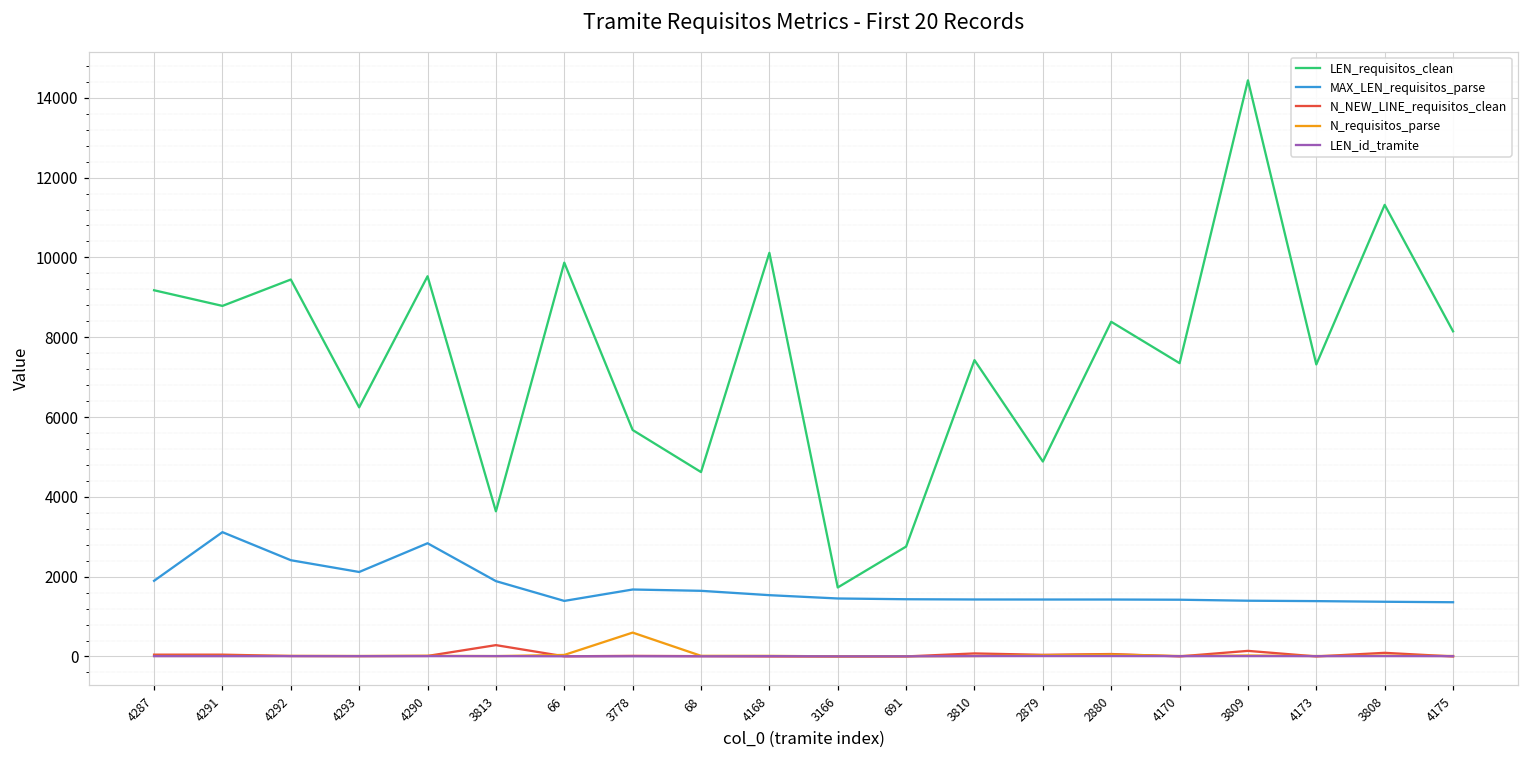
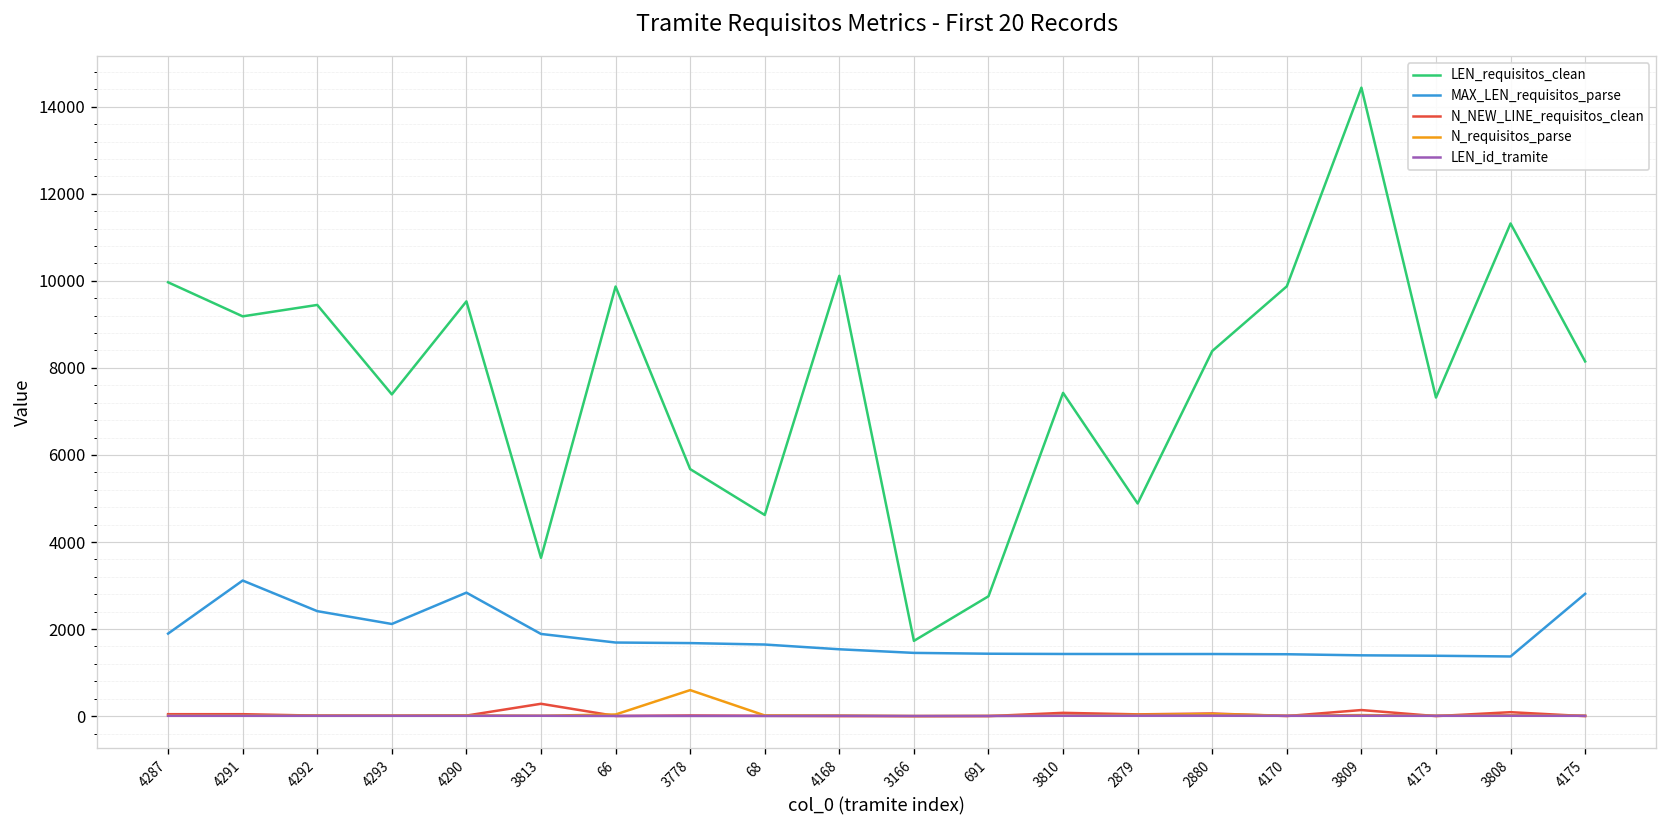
  {
    "LEN_requisitos_clean": {
-     "4287": 9200,
-     "4291": 8800,
+     "4287": 10000,
+     "4291": 9200,
      "4292": 9400,
-     "4293": 6200,
+     "4293": 7400,
      "4290": 9500,
      "3813": 3600,
      "66": 9900,
      "3778": 5700,
      "68": 4600,
      "4168": 10100,
      "3166": 1700,
      "691": 2800,
      "3810": 7400,
      "2879": 4900,
      "2880": 8400,
-     "4170": 7400,
+     "4170": 9900,
      "3809": 14400,
      "4173": 7300,
      "3808": 11300,
      "4175": 8100
    },
    "MAX_LEN_requisitos_parse": {
      "4287": 1900,
      "4291": 3100,
      "4292": 2400,
      "4293": 2100,
      "4290": 2800,
      "3813": 1900,
-     "66": 1400,
+     "66": 1700,
      "3778": 1700,
      "68": 1600,
      "4168": 1500,
      "3166": 1500,
      "691": 1400,
      "3810": 1400,
      "2879": 1400,
      "2880": 1400,
      "4170": 1400,
      "3809": 1400,
      "4173": 1400,
      "3808": 1400,
-     "4175": 1400
+     "4175": 2800
    },
    "N_NEW_LINE_requisitos_clean": {
      "3813": 300,
      "3809": 100,
      "3808": 100
    },
    "N_requisitos_parse": {
      "3778": 600
    }
  }
